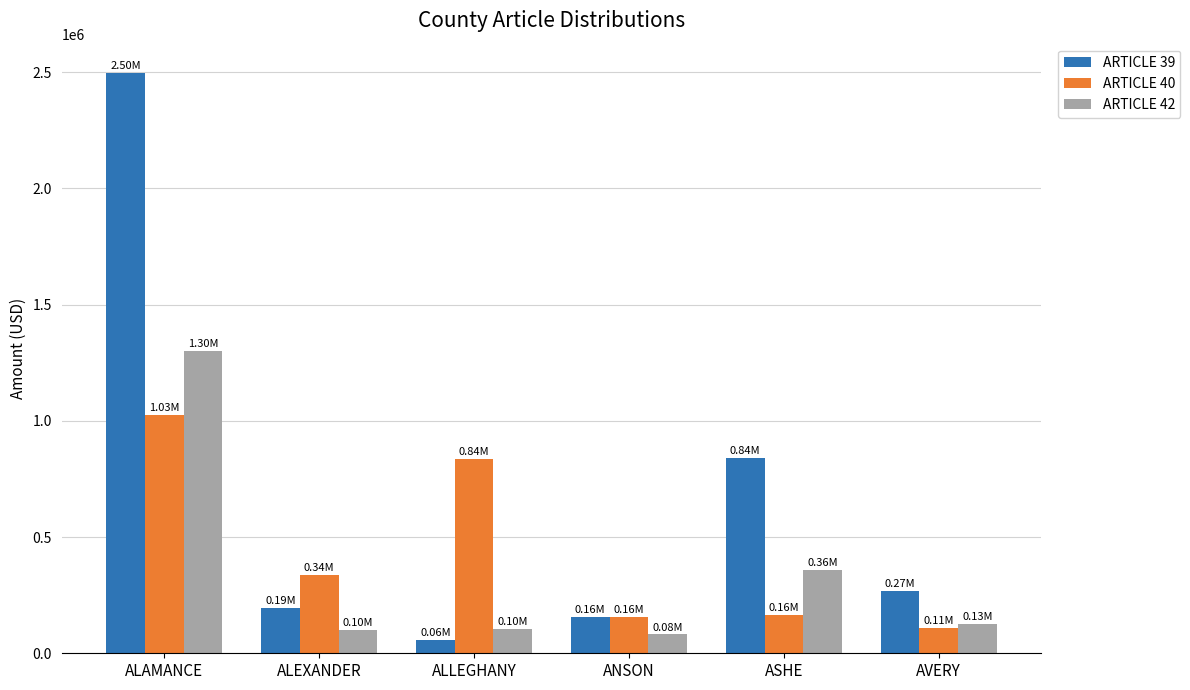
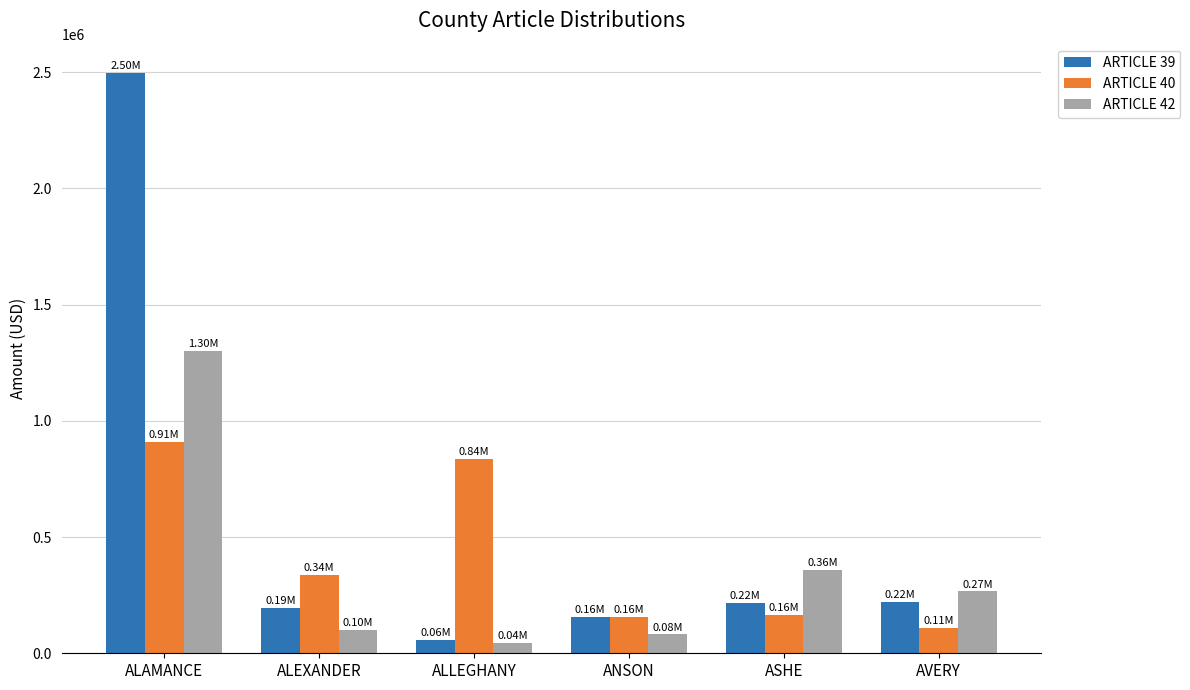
  {
    "ARTICLE 39": {
      "ALAMANCE": "2.50M",
      "ALEXANDER": "0.19M",
      "ALLEGHANY": "0.06M",
      "ANSON": "0.16M",
-     "ASHE": "0.84M",
-     "AVERY": "0.27M"
+     "ASHE": "0.22M",
+     "AVERY": "0.22M"
    },
    "ARTICLE 40": {
-     "ALAMANCE": "1.03M",
+     "ALAMANCE": "0.91M",
      "ALEXANDER": "0.34M",
      "ALLEGHANY": "0.84M",
      "ANSON": "0.16M",
      "ASHE": "0.16M",
      "AVERY": "0.11M"
    },
    "ARTICLE 42": {
      "ALAMANCE": "1.30M",
      "ALEXANDER": "0.10M",
-     "ALLEGHANY": "0.10M",
+     "ALLEGHANY": "0.04M",
      "ANSON": "0.08M",
      "ASHE": "0.36M",
-     "AVERY": "0.13M"
+     "AVERY": "0.27M"
    }
  }
